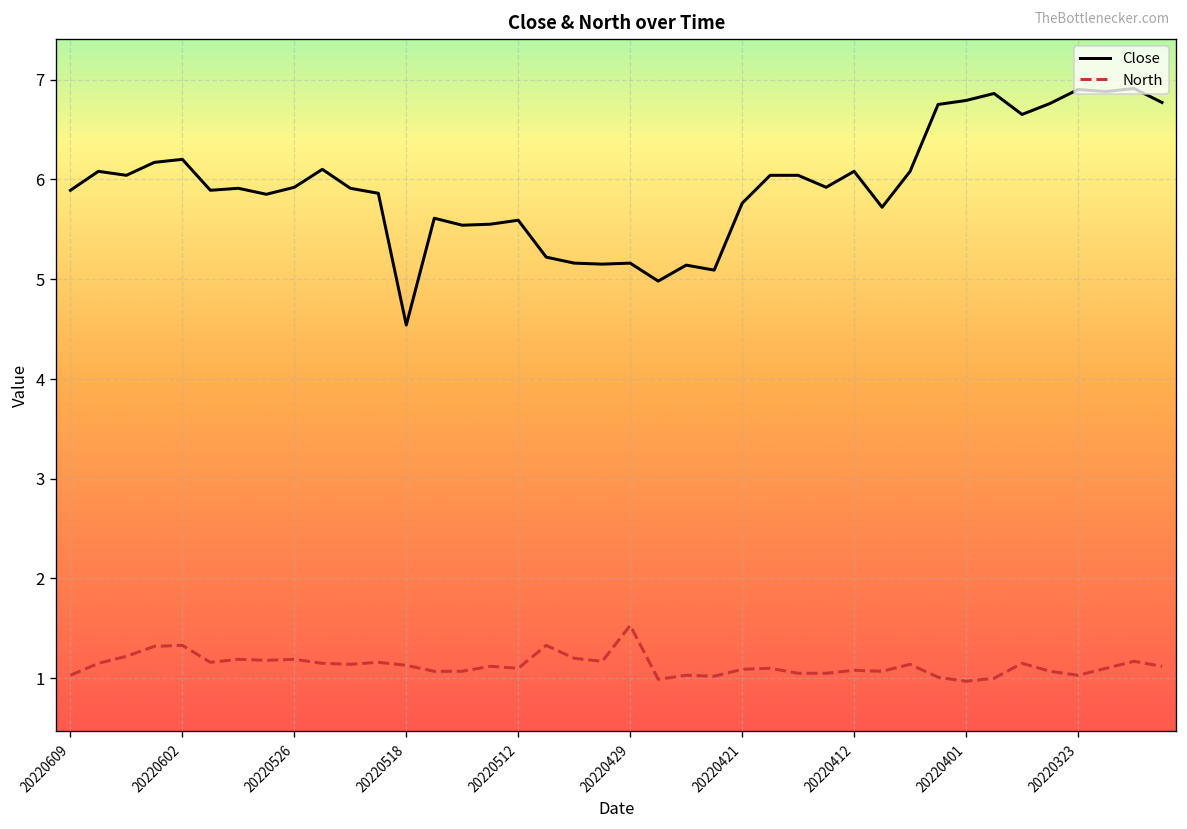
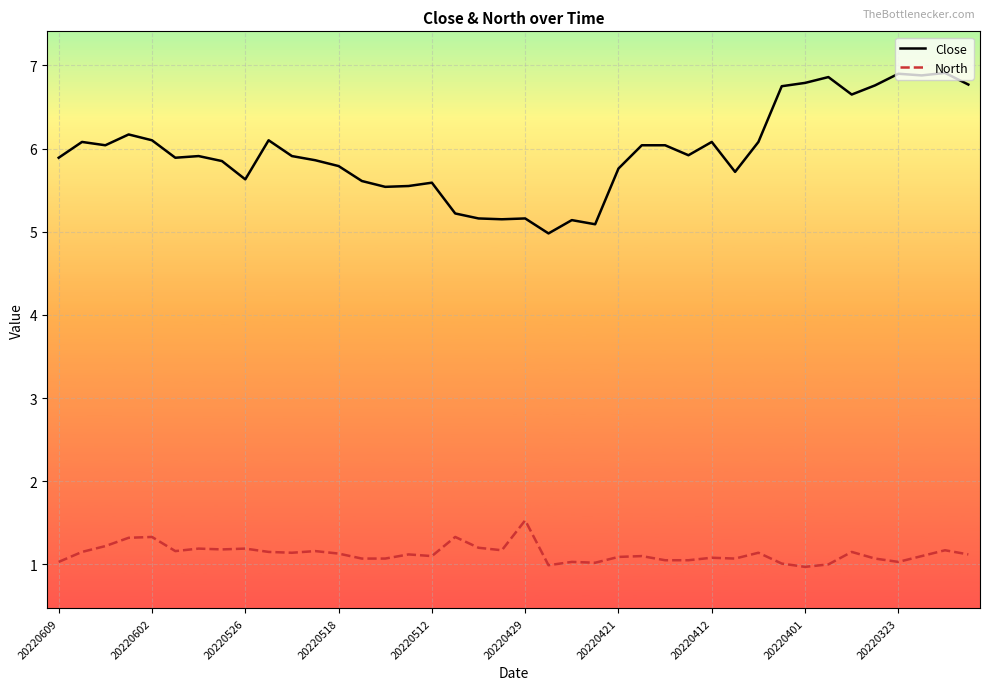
  {
    "Close": {
      "20220609": 5.9,
-     "20220602": 6.2,
-     "20220526": 5.9,
-     "20220518": 4.5,
+     "20220602": 6.1,
+     "20220526": 5.6,
+     "20220518": 5.8,
      "20220512": 5.6,
      "20220429": 5.2,
      "20220421": 5.8,
      "20220412": 6.1,
      "20220401": 6.8
    },
    "North": {
      "20220609": 1.0,
      "20220602": 1.3,
      "20220526": 1.2,
      "20220518": 1.1,
      "20220512": 1.1,
      "20220429": 1.5,
      "20220421": 1.1,
      "20220412": 1.1,
      "20220401": 1.0,
      "20220323": 1.0
    }
  }
